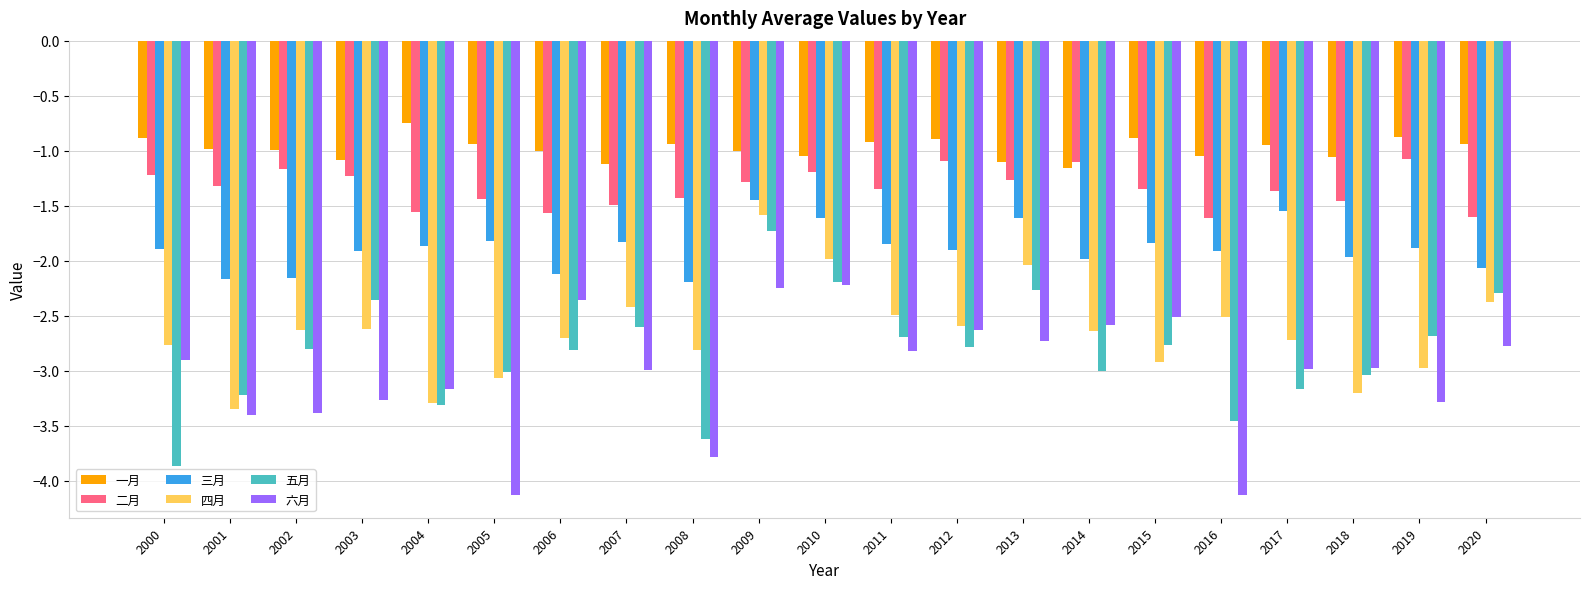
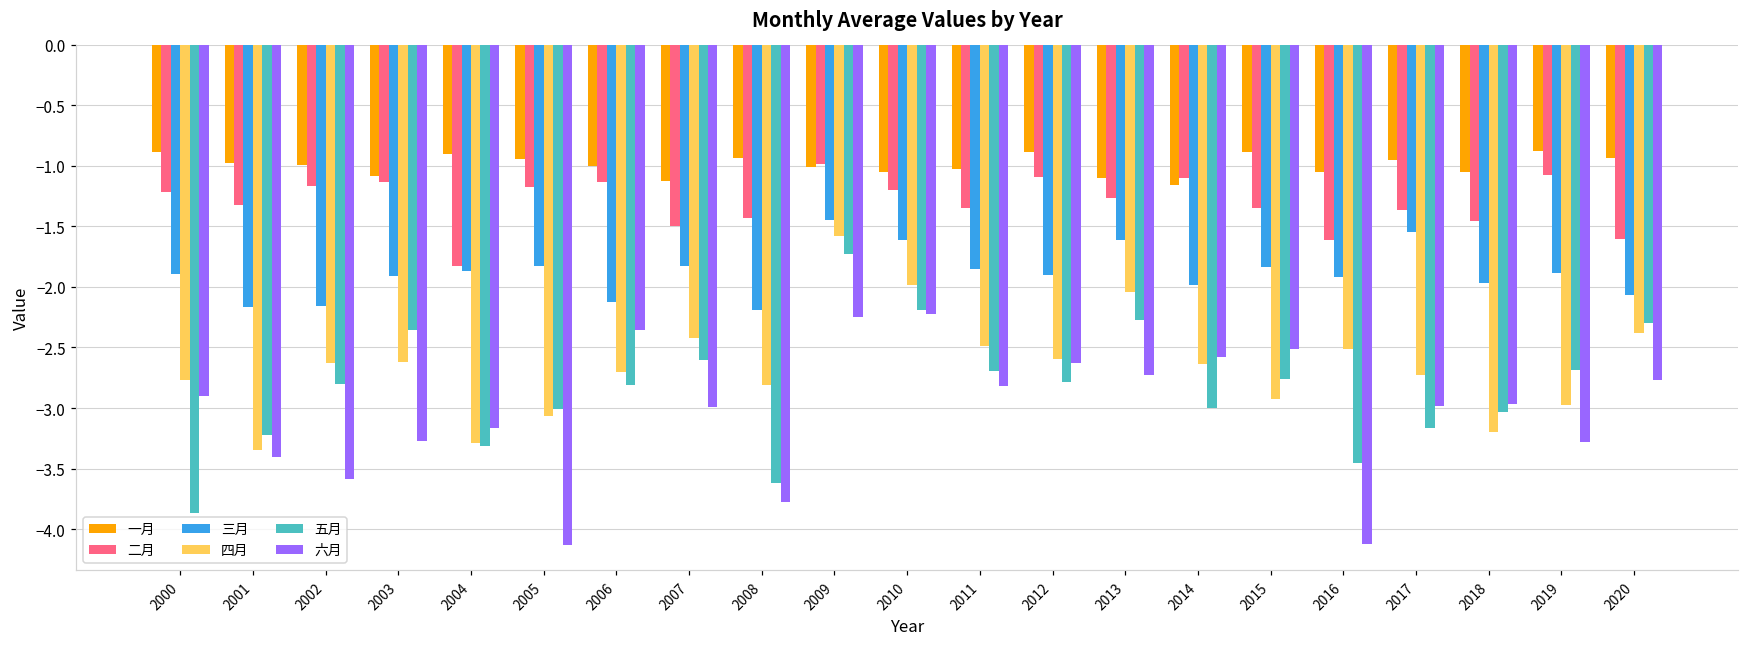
  {
    "一月": {
      "2000": -0.89,
      "2001": -0.98,
      "2002": -1.00,
      "2003": -1.08,
-     "2004": -0.75,
+     "2004": -0.90,
      "2005": -0.94,
      "2006": -1.00,
      "2007": -1.12,
      "2008": -0.94,
      "2009": -1.01,
      "2010": -1.05,
-     "2011": -0.93,
+     "2011": -1.02,
      "2012": -0.89,
      "2013": -1.10,
      "2014": -1.16,
      "2015": -0.88,
      "2016": -1.05,
      "2017": -0.95,
      "2018": -1.05,
      "2019": -0.87,
      "2020": -0.94
    },
    "二月": {
      "2000": -1.22,
      "2001": -1.32,
      "2002": -1.16,
-     "2003": -1.23,
-     "2004": -1.56,
-     "2005": -1.44,
-     "2006": -1.56,
+     "2003": -1.13,
+     "2004": -1.83,
+     "2005": -1.18,
+     "2006": -1.13,
      "2007": -1.50,
      "2008": -1.43,
-     "2009": -1.29,
+     "2009": -0.99,
      "2010": -1.20,
      "2011": -1.35,
      "2012": -1.10,
      "2013": -1.26,
      "2014": -1.10,
      "2015": -1.34,
      "2016": -1.61,
      "2017": -1.37,
      "2018": -1.46,
      "2019": -1.07,
      "2020": -1.60
    },
    "四月": {
      "2000": -2.77,
      "2001": -3.35,
      "2002": -2.63,
      "2003": -2.62,
      "2004": -3.29,
      "2005": -3.06,
      "2006": -2.70,
      "2007": -2.42,
      "2008": -2.81,
      "2009": -1.58,
      "2010": -1.99,
      "2011": -2.49,
      "2012": -2.59,
      "2013": -2.04,
      "2014": -2.64,
      "2015": -2.92,
      "2016": -2.51,
      "2017": -2.72,
      "2018": -3.20,
      "2019": -2.97,
      "2020": -2.38
    },
    "六月": {
      "2000": -2.90,
      "2001": -3.40,
-     "2002": -3.39,
+     "2002": -3.59,
      "2003": -3.27,
      "2004": -3.16,
      "2005": -4.13,
      "2006": -2.36,
      "2007": -3.00,
      "2008": -3.78,
      "2009": -2.25,
      "2010": -2.22,
      "2011": -2.82,
      "2012": -2.63,
      "2013": -2.73,
      "2014": -2.58,
      "2015": -2.51,
      "2016": -4.12,
      "2017": -2.99,
      "2018": -2.97,
      "2019": -3.28,
      "2020": -2.77
    }
  }
